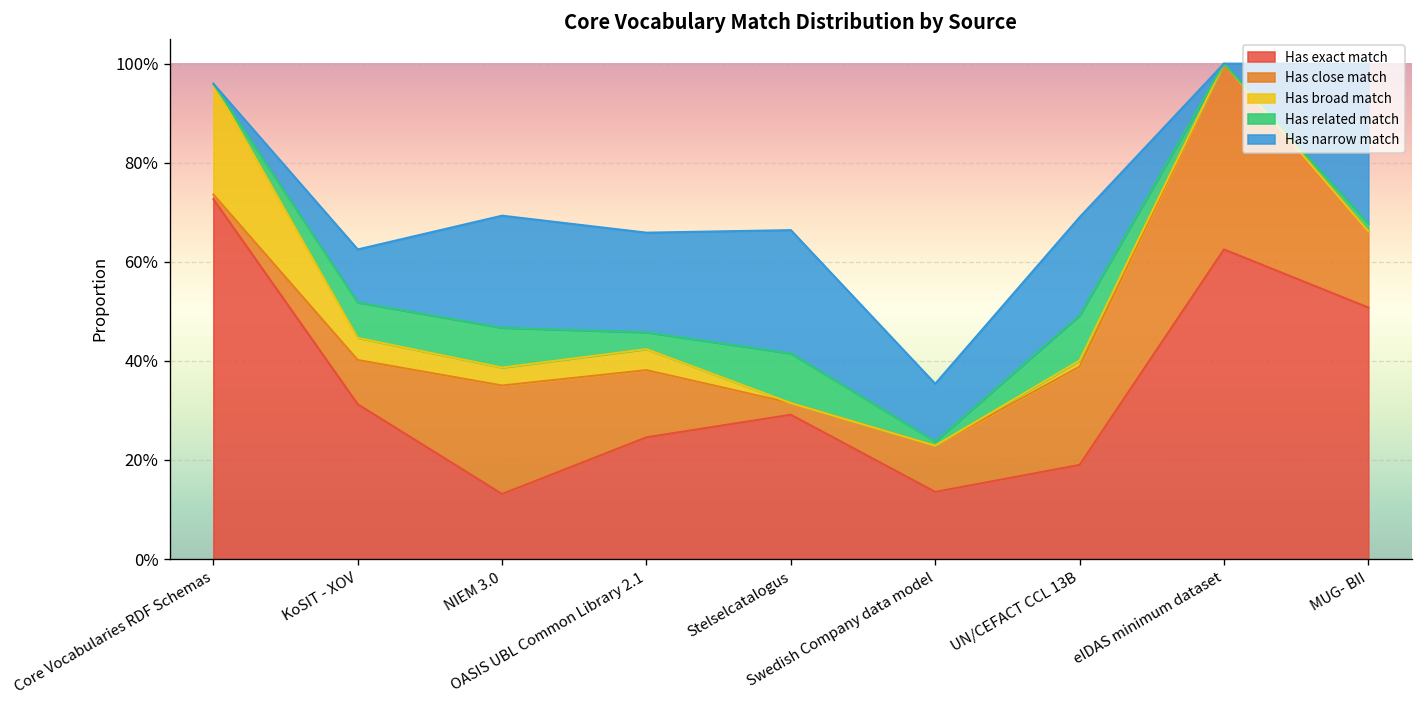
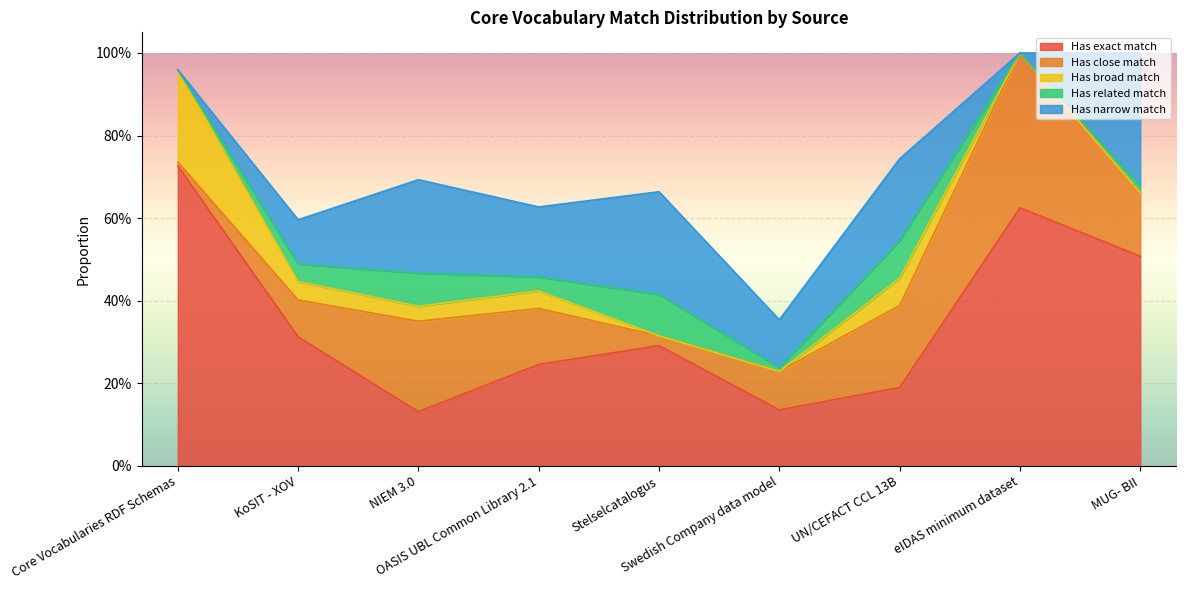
  {
    "Has broad match": {
      "KoSIT - XOV": "4%",
      "NIEM 3.0": "4%",
      "OASIS UBL Common Library 2.1": "4%",
-     "UN/CEFACT CCL 13B": "1%"
+     "UN/CEFACT CCL 13B": "7%"
    },
    "Has related match": {
-     "KoSIT - XOV": "7%",
+     "KoSIT - XOV": "4%",
      "NIEM 3.0": "8%",
      "OASIS UBL Common Library 2.1": "3%",
      "Stelselcatalogus": "10%",
      "Swedish Company data model": "1%",
      "UN/CEFACT CCL 13B": "9%",
      "MUG- BII": "2%"
    },
    "Has narrow match": {
      "KoSIT - XOV": "11%",
      "NIEM 3.0": "23%",
-     "OASIS UBL Common Library 2.1": "20%",
+     "OASIS UBL Common Library 2.1": "17%",
      "Stelselcatalogus": "25%",
      "Swedish Company data model": "12%",
      "UN/CEFACT CCL 13B": "20%"
    }
  }
